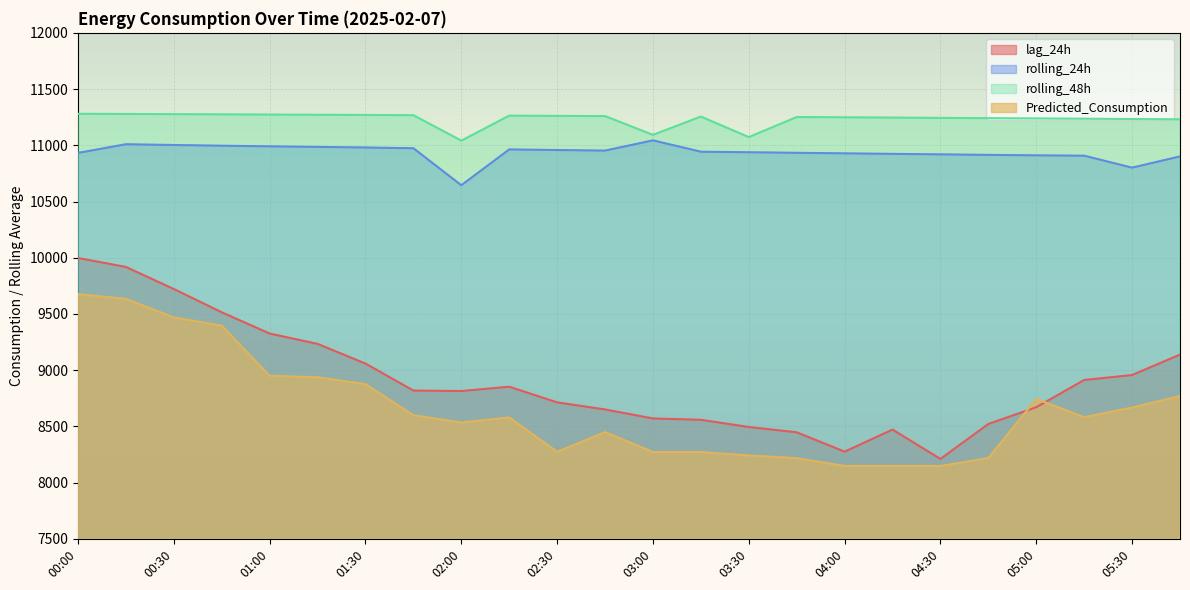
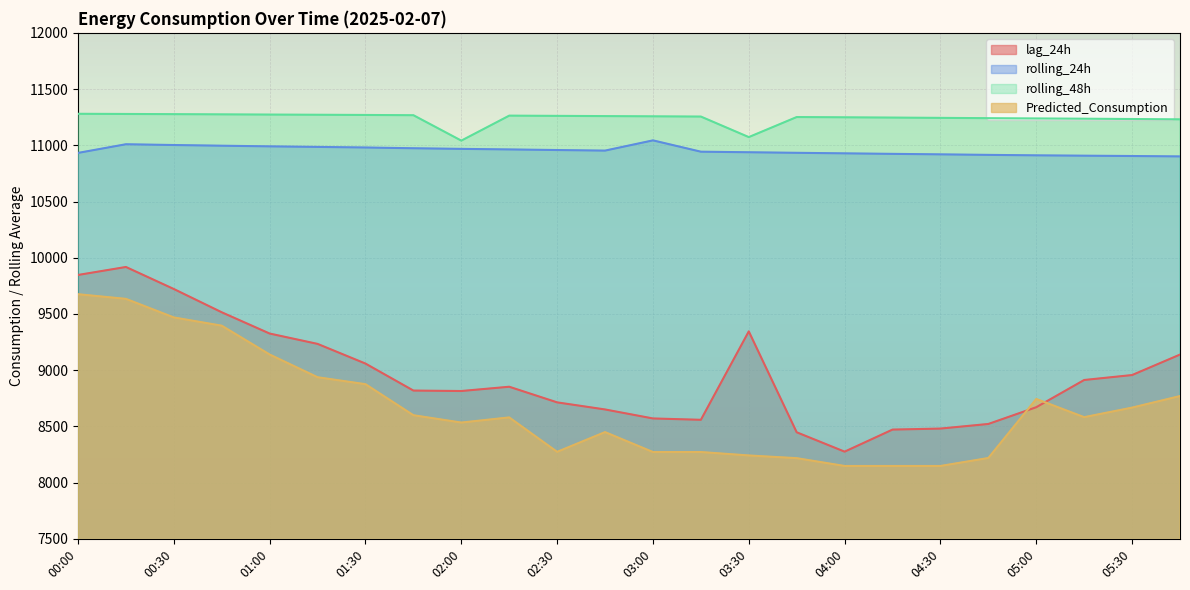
  {
    "lag_24h": {
-     "00:00": 10000,
+     "00:00": 9850,
      "00:30": 9720,
      "01:00": 9330,
      "01:30": 9060,
      "02:00": 8820,
      "02:30": 8710,
      "03:00": 8570,
-     "03:30": 8500,
+     "03:30": 9350,
      "04:00": 8280,
-     "04:30": 8210,
+     "04:30": 8480,
      "05:00": 8670,
      "05:30": 8960
    },
    "rolling_24h": {
      "00:00": 10930,
      "00:30": 11000,
      "01:00": 10990,
      "01:30": 10980,
-     "02:00": 10640,
+     "02:00": 10970,
      "02:30": 10960,
      "03:00": 11040,
      "03:30": 10940,
      "04:00": 10930,
      "04:30": 10920,
      "05:00": 10910,
-     "05:30": 10800
+     "05:30": 10900
    },
    "rolling_48h": {
      "00:00": 11280,
      "00:30": 11280,
      "01:00": 11270,
      "01:30": 11270,
      "02:00": 11040,
      "02:30": 11260,
-     "03:00": 11090,
+     "03:00": 11260,
      "03:30": 11070,
      "04:00": 11250,
      "04:30": 11240
    },
    "Predicted_Consumption": {
      "00:00": 9680,
      "00:30": 9470,
-     "01:00": 8950,
+     "01:00": 9140,
      "01:30": 8880,
      "02:00": 8530,
      "02:30": 8270,
      "03:00": 8270,
      "03:30": 8240,
      "04:00": 8150,
      "04:30": 8150,
      "05:00": 8740,
      "05:30": 8670
    }
  }
